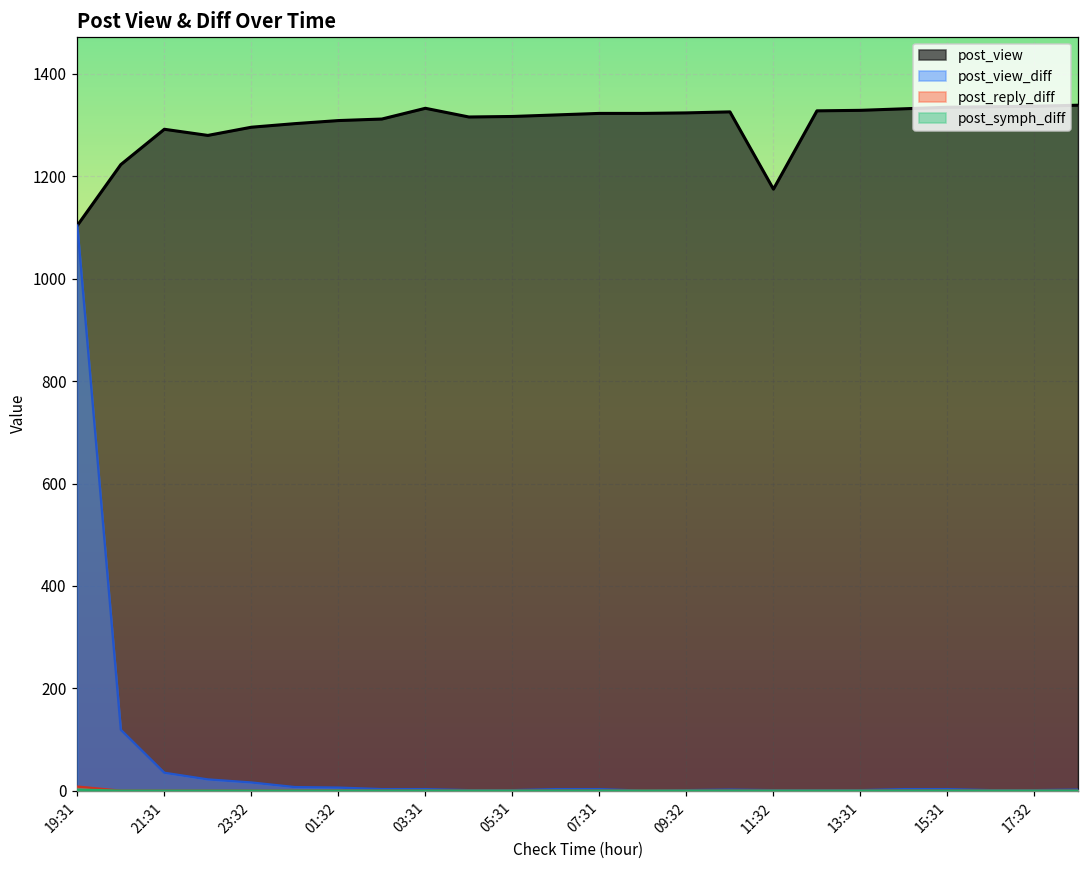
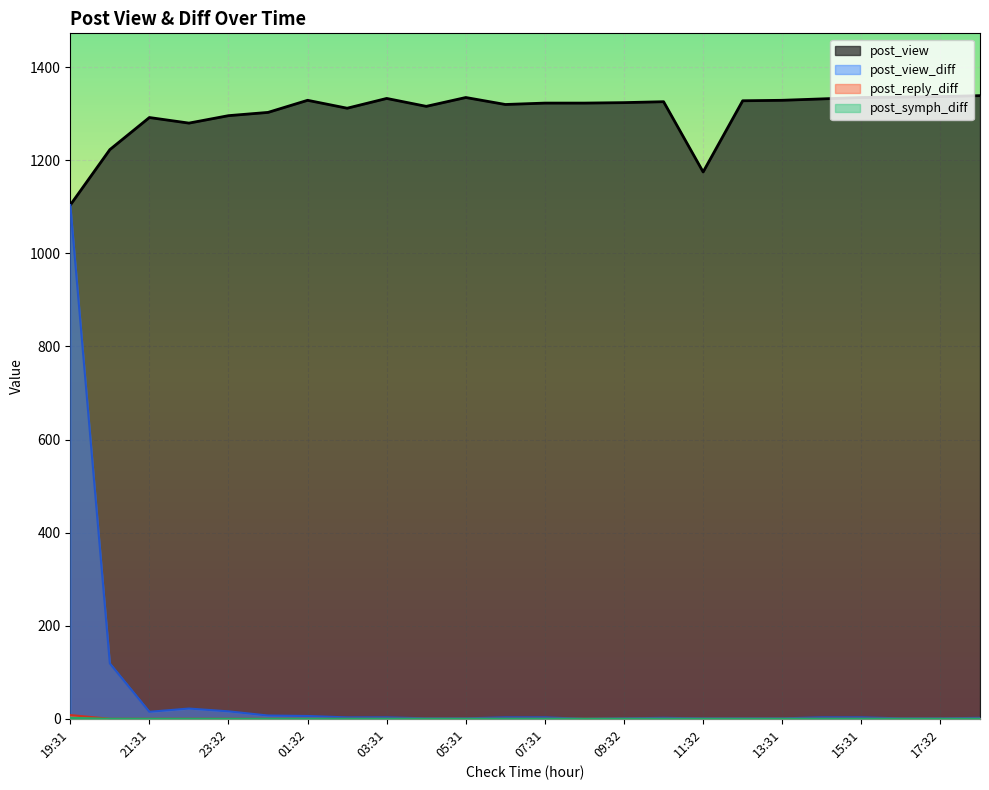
  {
    "post_view": {
      "21:31": 1290,
      "23:32": 1300,
-     "01:32": 1310,
+     "01:32": 1330,
      "03:31": 1330,
-     "05:31": 1320,
+     "05:31": 1340,
      "07:31": 1320,
      "09:32": 1320,
      "11:32": 1180,
      "13:31": 1330
    },
    "post_view_diff": {
-     "21:31": 40,
+     "21:31": 20,
      "23:32": 20,
      "01:32": 10
    },
    "post_reply_diff": {
      "19:31": 10
    },
    "post_symph_diff": {
      "19:31": 0
    }
  }
